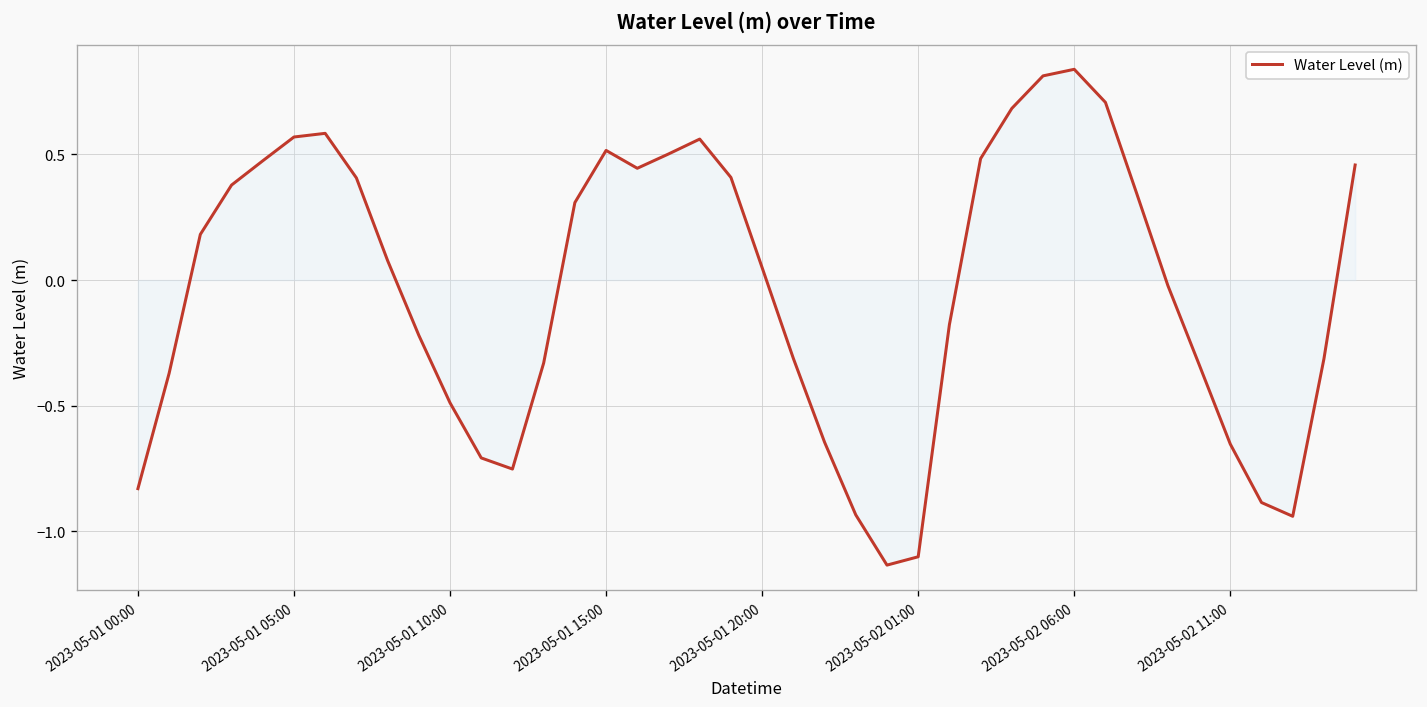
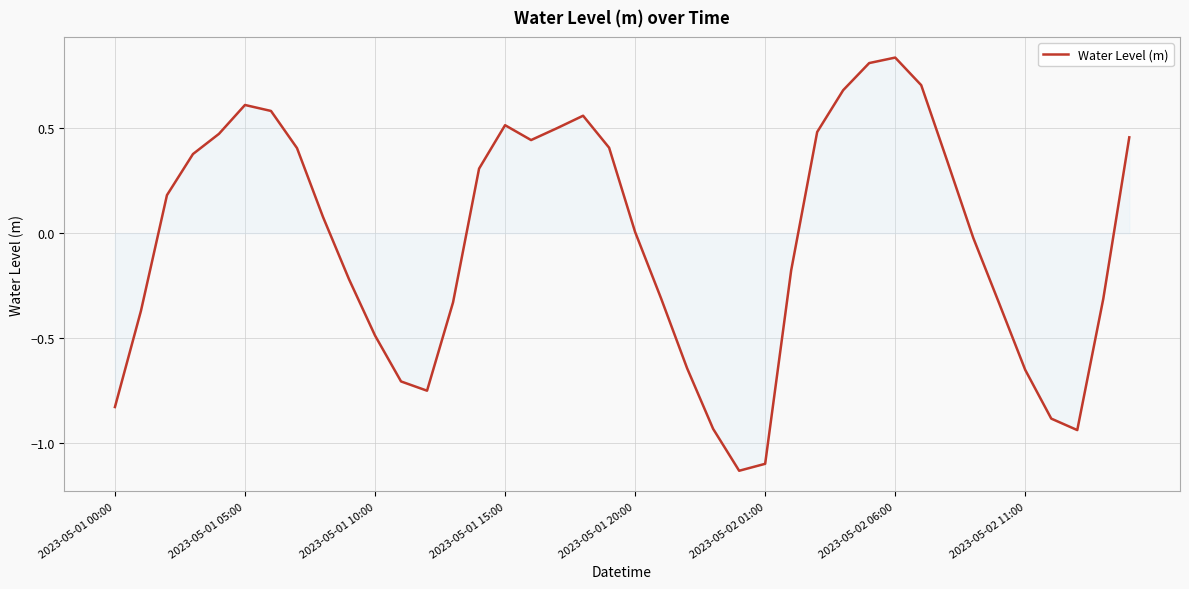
  {
    "Water Level (m)": {
      "2023-05-01 00:00": -0.83,
-     "2023-05-01 05:00": 0.57,
+     "2023-05-01 05:00": 0.61,
      "2023-05-01 10:00": -0.49,
-     "2023-05-01 20:00": 0.05,
+     "2023-05-01 20:00": 0.01,
      "2023-05-02 01:00": -1.10,
      "2023-05-02 11:00": -0.65
    }
  }
